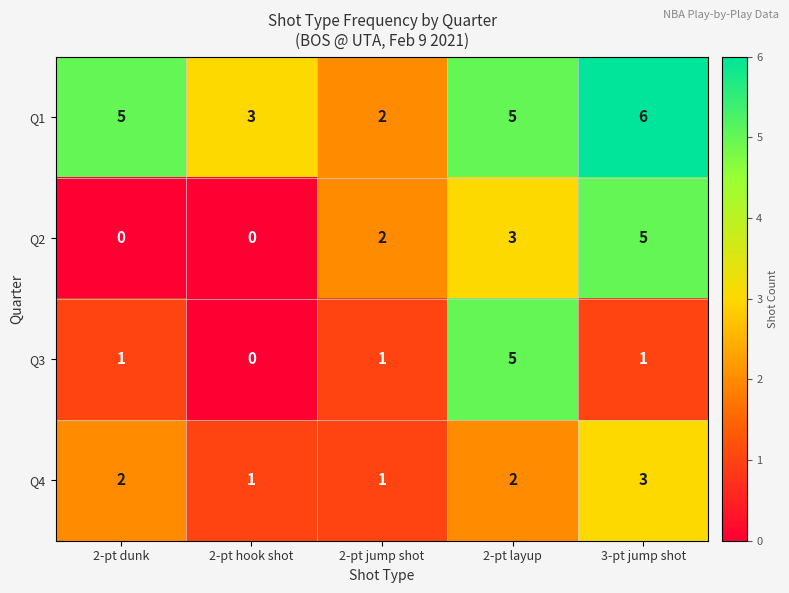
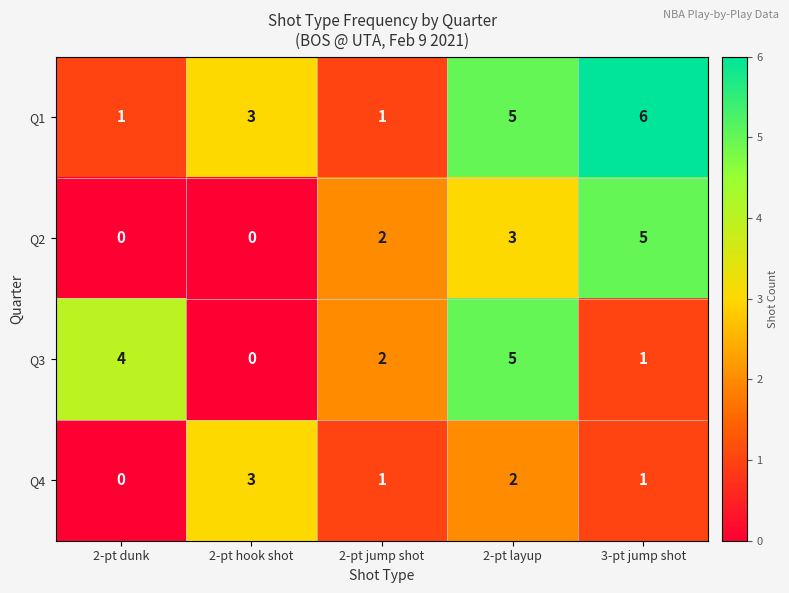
  {
    "Q1": {
-     "2-pt dunk": 5,
+     "2-pt dunk": 1,
      "2-pt hook shot": 3,
-     "2-pt jump shot": 2,
+     "2-pt jump shot": 1,
      "2-pt layup": 5,
      "3-pt jump shot": 6
    },
    "Q2": {
      "2-pt dunk": 0,
      "2-pt hook shot": 0,
      "2-pt jump shot": 2,
      "2-pt layup": 3,
      "3-pt jump shot": 5
    },
    "Q3": {
-     "2-pt dunk": 1,
+     "2-pt dunk": 4,
      "2-pt hook shot": 0,
-     "2-pt jump shot": 1,
+     "2-pt jump shot": 2,
      "2-pt layup": 5,
      "3-pt jump shot": 1
    },
    "Q4": {
-     "2-pt dunk": 2,
-     "2-pt hook shot": 1,
+     "2-pt dunk": 0,
+     "2-pt hook shot": 3,
      "2-pt jump shot": 1,
      "2-pt layup": 2,
-     "3-pt jump shot": 3
+     "3-pt jump shot": 1
    }
  }
